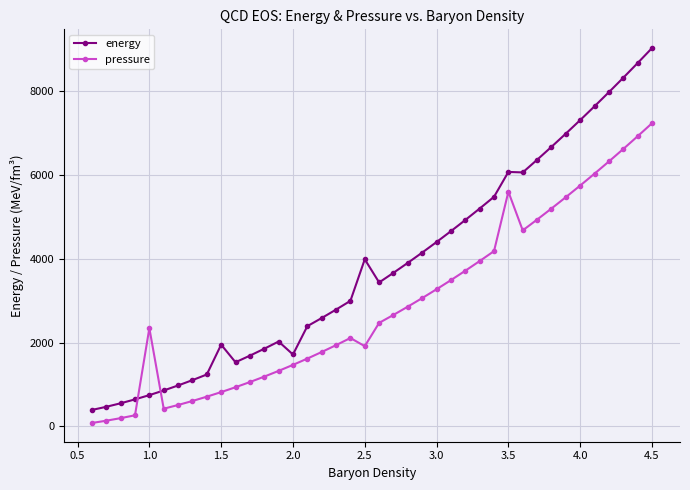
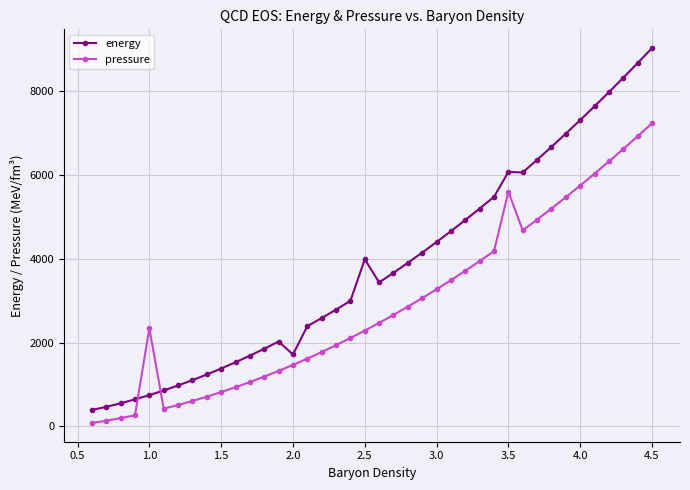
  {
    "energy": {
      "1.0": 700,
-     "1.5": 1900,
+     "1.5": 1400,
      "2.0": 1700,
      "2.5": 4000,
      "3.0": 4400,
      "3.5": 6100,
      "4.0": 7300,
      "4.5": 9000
    },
    "pressure": {
      "1.0": 2300,
      "1.5": 800,
      "2.0": 1500,
-     "2.5": 1900,
+     "2.5": 2300,
      "3.0": 3300,
      "3.5": 5600,
      "4.0": 5800,
      "4.5": 7200
    }
  }
